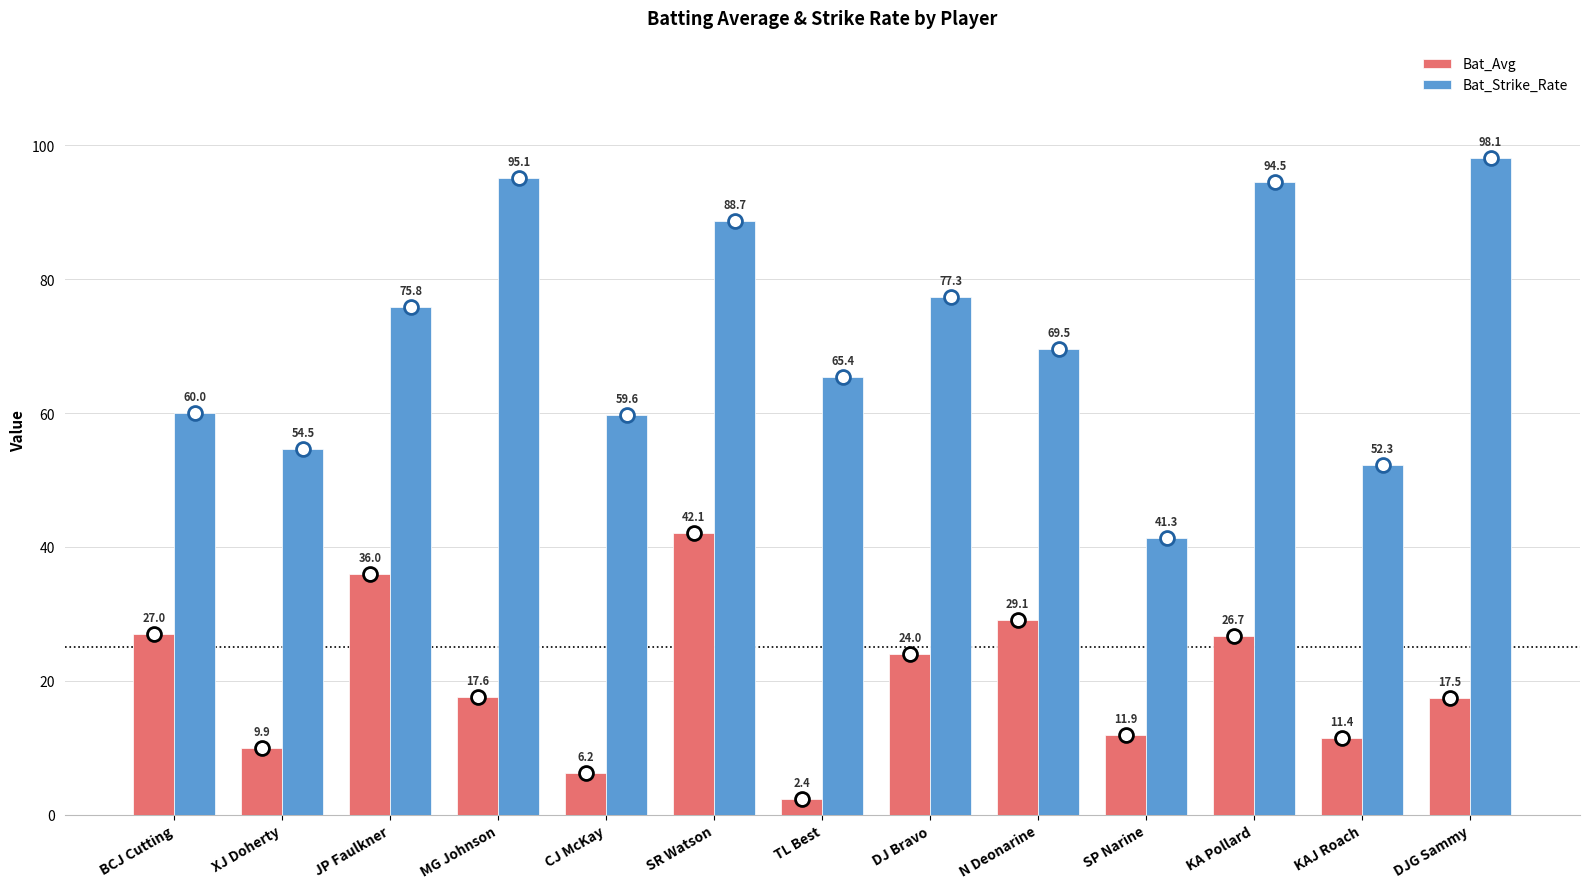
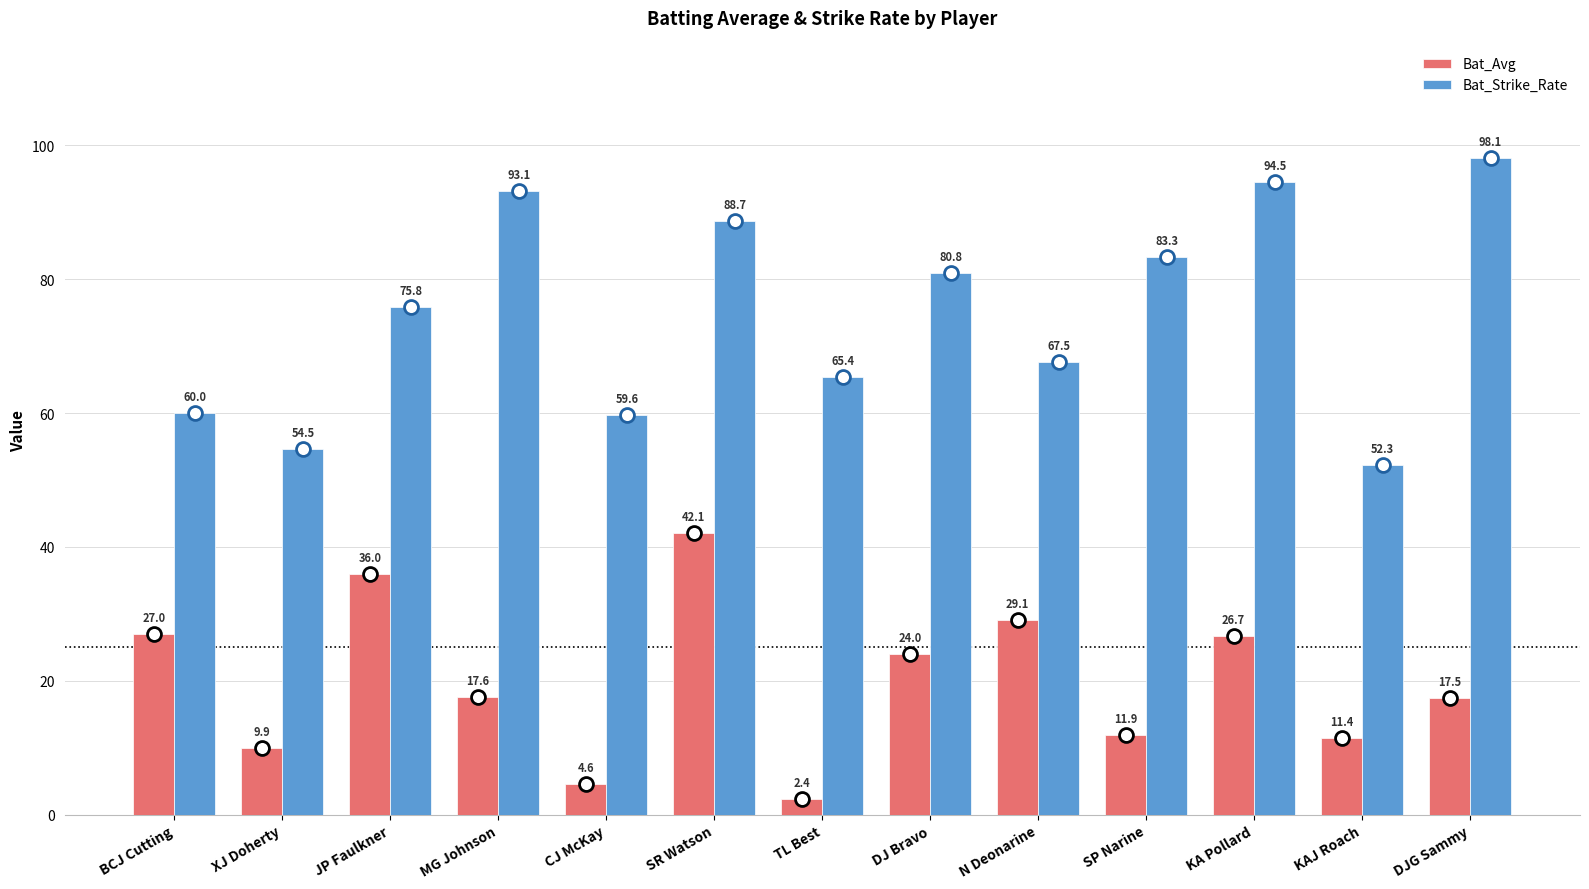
  {
    "Bat_Avg": {
      "BCJ Cutting": 27.0,
      "XJ Doherty": 9.9,
      "JP Faulkner": 36.0,
      "MG Johnson": 17.6,
-     "CJ McKay": 6.2,
+     "CJ McKay": 4.6,
      "SR Watson": 42.1,
      "TL Best": 2.4,
      "DJ Bravo": 24.0,
      "N Deonarine": 29.1,
      "SP Narine": 11.9,
      "KA Pollard": 26.7,
      "KAJ Roach": 11.4,
      "DJG Sammy": 17.5
    },
    "Bat_Strike_Rate": {
      "BCJ Cutting": 60.0,
      "XJ Doherty": 54.5,
      "JP Faulkner": 75.8,
-     "MG Johnson": 95.1,
+     "MG Johnson": 93.1,
      "CJ McKay": 59.6,
      "SR Watson": 88.7,
      "TL Best": 65.4,
-     "DJ Bravo": 77.3,
-     "N Deonarine": 69.5,
-     "SP Narine": 41.3,
+     "DJ Bravo": 80.8,
+     "N Deonarine": 67.5,
+     "SP Narine": 83.3,
      "KA Pollard": 94.5,
      "KAJ Roach": 52.3,
      "DJG Sammy": 98.1
    }
  }
